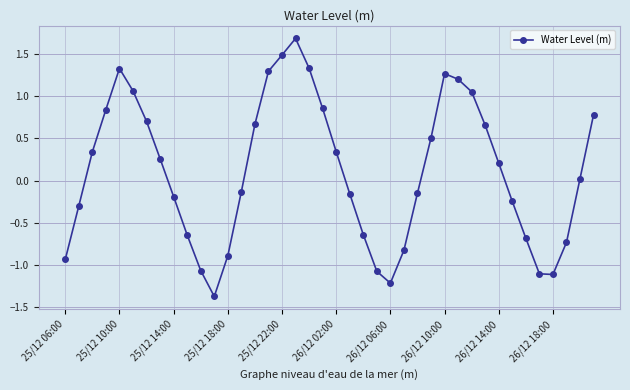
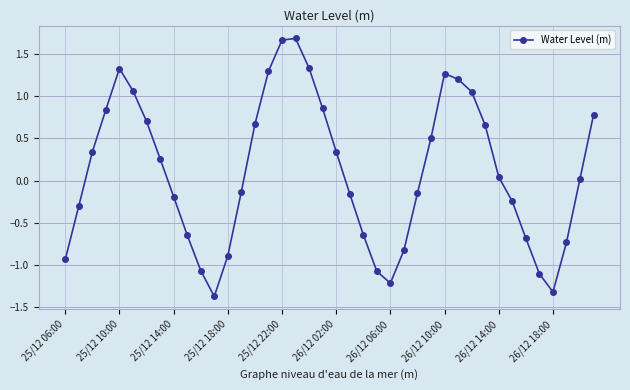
  {
    "25/12 06:00": -0.9,
    "25/12 10:00": 1.3,
    "25/12 14:00": -0.2,
    "25/12 18:00": -0.9,
-   "25/12 22:00": 1.5,
+   "25/12 22:00": 1.7,
    "26/12 02:00": 0.3,
    "26/12 06:00": -1.2,
    "26/12 10:00": 1.3,
-   "26/12 14:00": 0.2,
-   "26/12 18:00": -1.1
+   "26/12 14:00": 0.0,
+   "26/12 18:00": -1.3
  }
